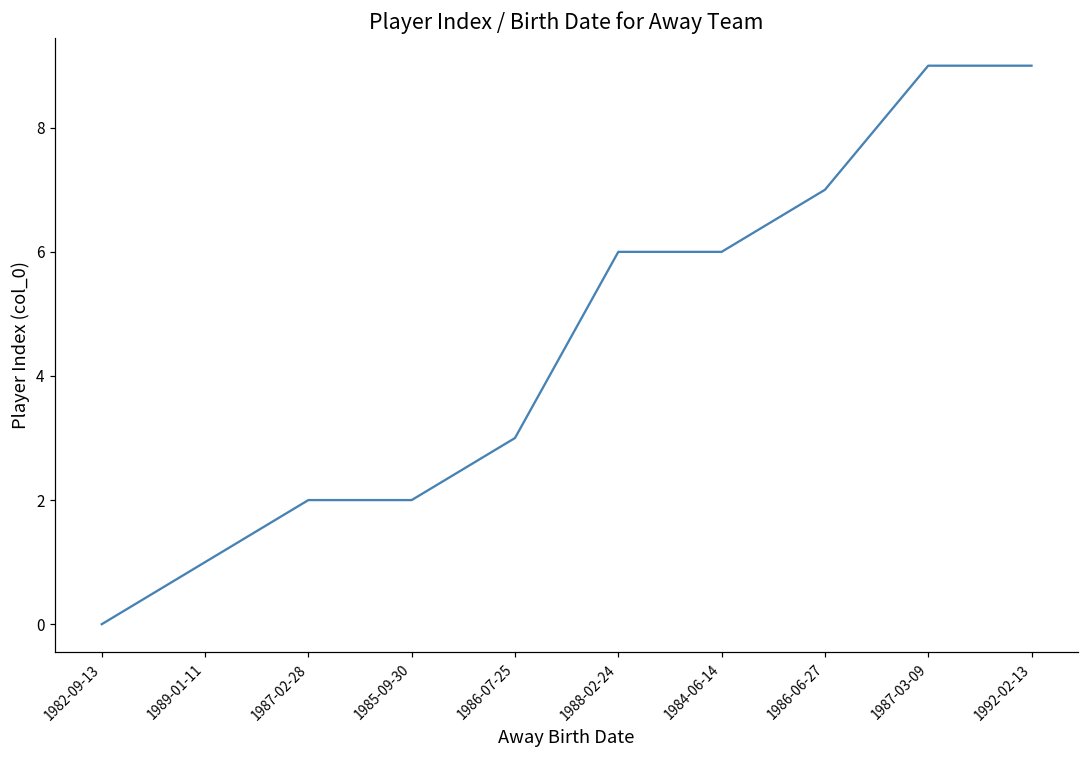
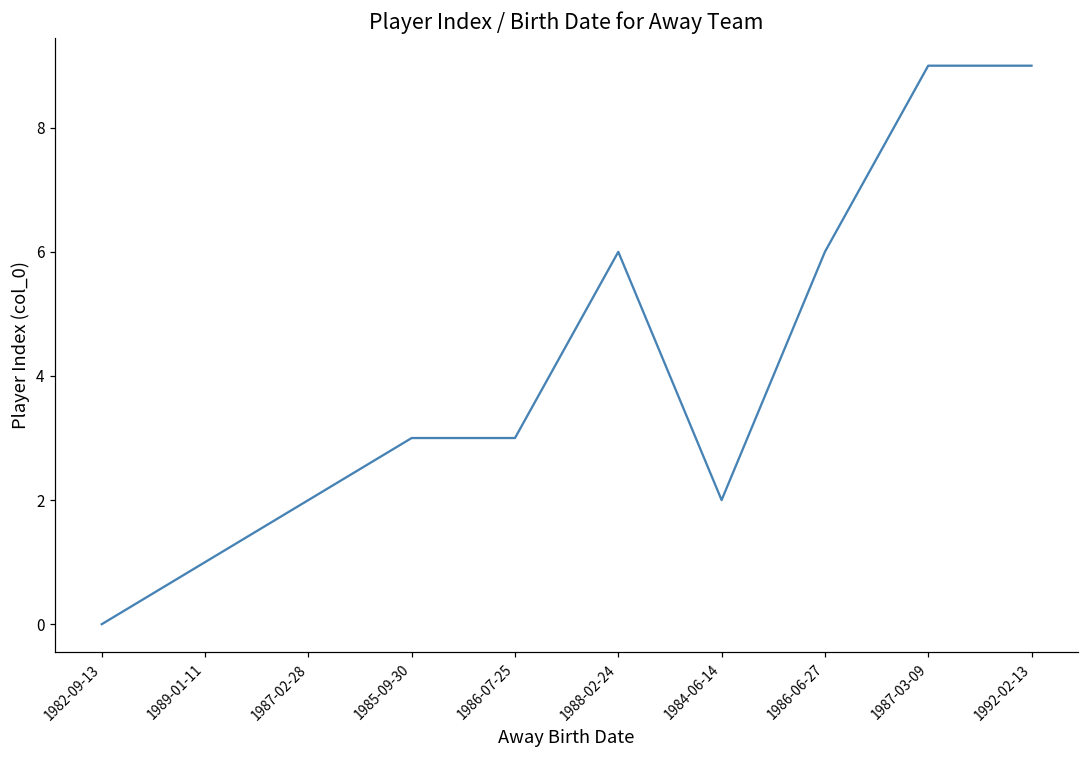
  {
    "1982-09-13": 0,
    "1989-01-11": 1,
    "1987-02-28": 2,
-   "1985-09-30": 2,
+   "1985-09-30": 3,
    "1986-07-25": 3,
    "1988-02-24": 6,
-   "1984-06-14": 6,
-   "1986-06-27": 7,
+   "1984-06-14": 2,
+   "1986-06-27": 6,
    "1987-03-09": 9,
    "1992-02-13": 9
  }
